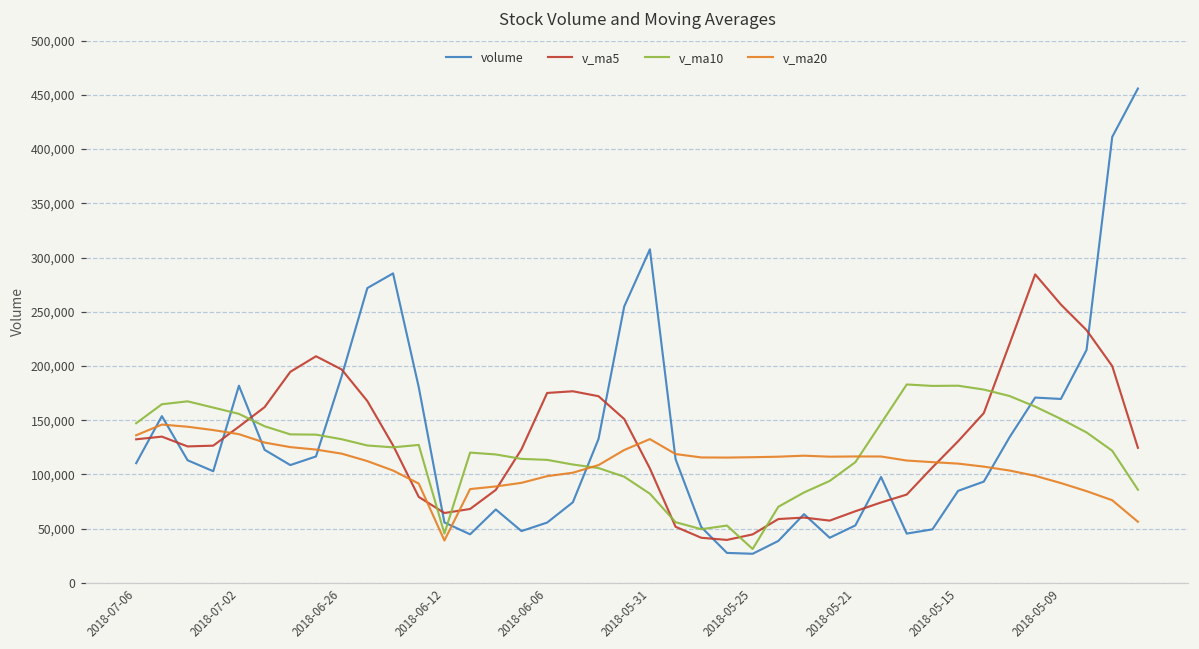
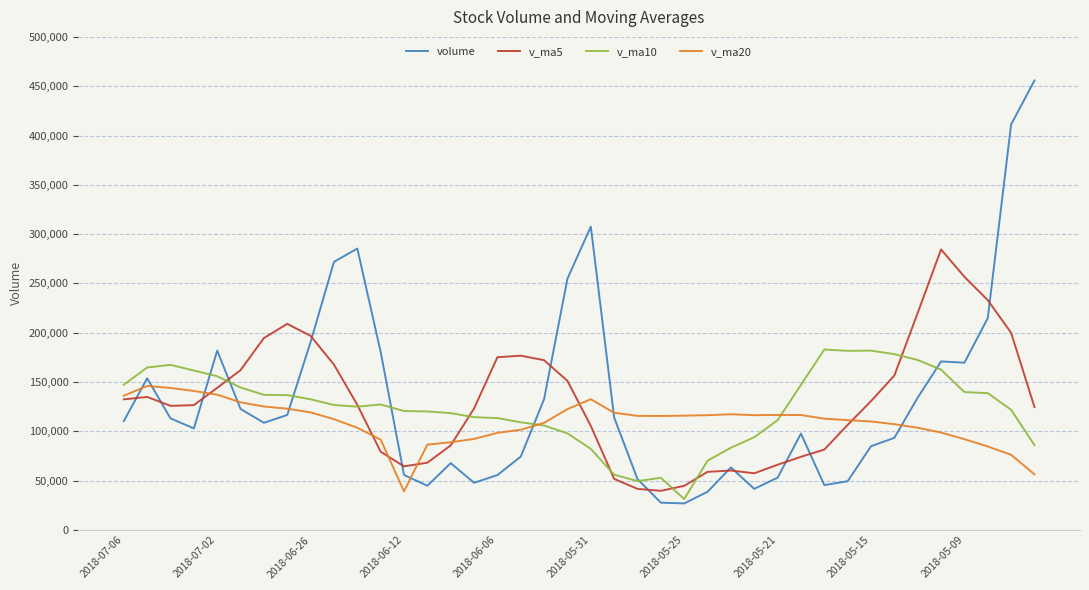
  {
    "volume": {
      "2018-07-06": "110,000",
      "2018-07-02": "180,000",
      "2018-06-26": "190,000",
      "2018-06-12": "60,000",
      "2018-06-06": "60,000",
      "2018-05-31": "310,000",
      "2018-05-25": "30,000",
      "2018-05-21": "50,000",
      "2018-05-15": "80,000",
      "2018-05-09": "170,000"
    },
    "v_ma5": {
      "2018-07-06": "130,000",
      "2018-07-02": "140,000",
      "2018-06-26": "200,000",
      "2018-06-12": "60,000",
      "2018-06-06": "180,000",
      "2018-05-31": "110,000",
      "2018-05-25": "40,000",
      "2018-05-21": "70,000",
      "2018-05-15": "130,000",
      "2018-05-09": "260,000"
    },
    "v_ma10": {
      "2018-07-06": "150,000",
      "2018-07-02": "160,000",
      "2018-06-26": "130,000",
-     "2018-06-12": "50,000",
+     "2018-06-12": "120,000",
      "2018-06-06": "110,000",
      "2018-05-31": "80,000",
      "2018-05-25": "30,000",
      "2018-05-21": "110,000",
      "2018-05-15": "180,000",
-     "2018-05-09": "150,000"
+     "2018-05-09": "140,000"
    },
    "v_ma20": {
      "2018-07-06": "140,000",
      "2018-07-02": "140,000",
      "2018-06-26": "120,000",
      "2018-06-12": "40,000",
      "2018-06-06": "100,000",
      "2018-05-31": "130,000",
      "2018-05-25": "120,000",
      "2018-05-21": "120,000",
      "2018-05-15": "110,000",
      "2018-05-09": "90,000"
    }
  }
